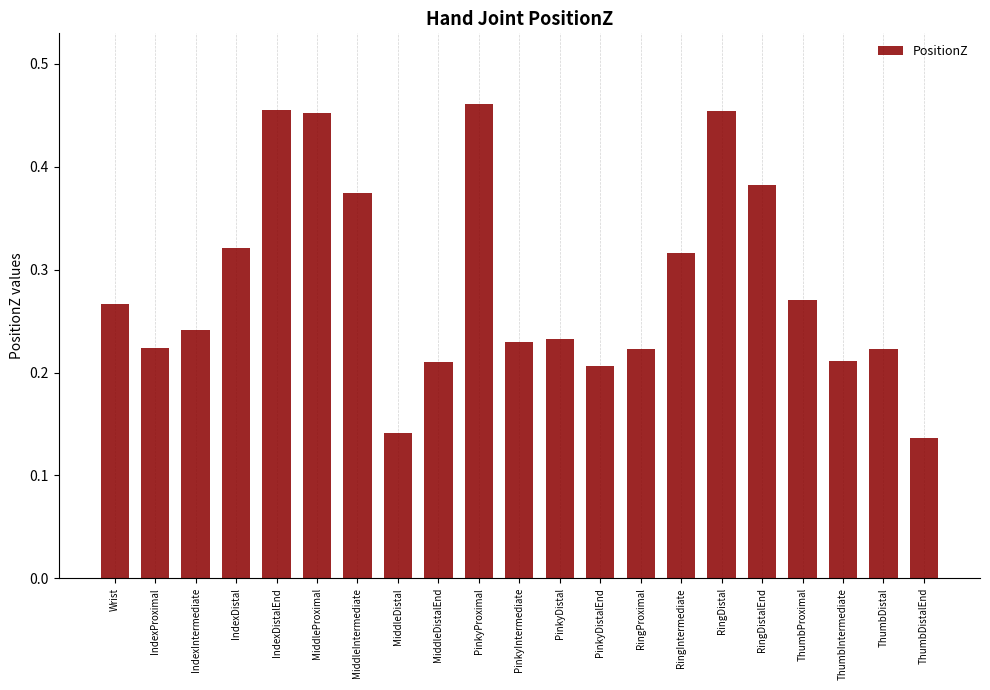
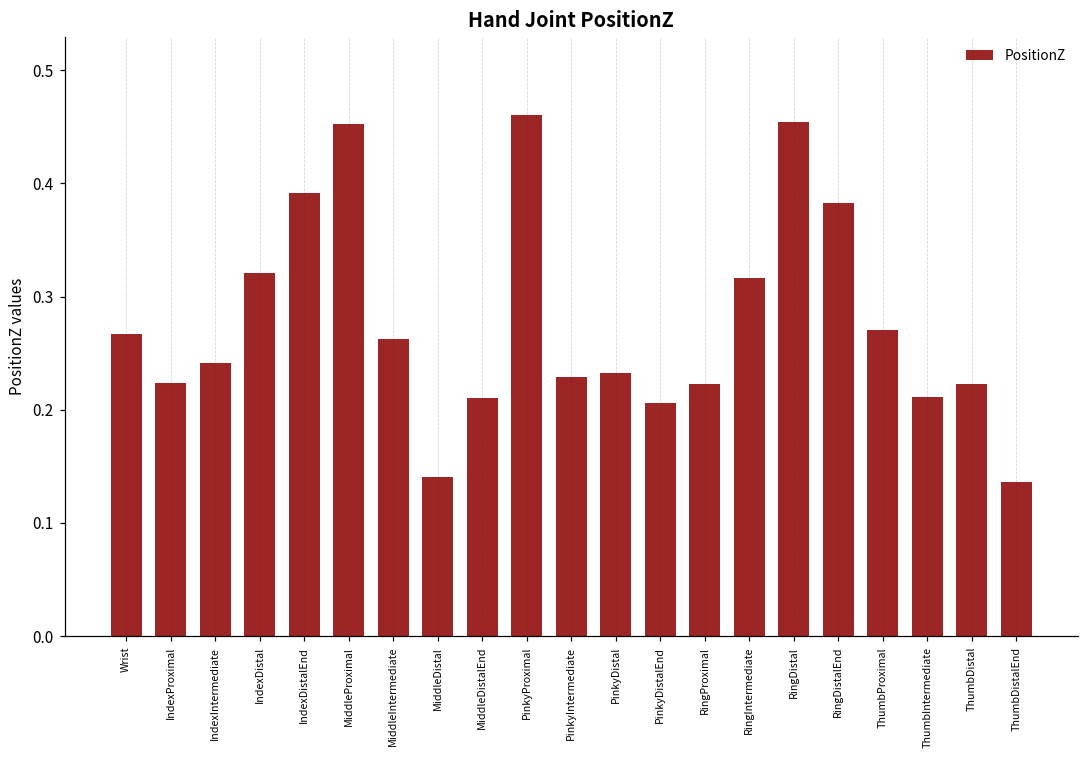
  {
    "Wrist": 0.267,
    "IndexProximal": 0.224,
    "IndexIntermediate": 0.241,
    "IndexDistal": 0.321,
-   "IndexDistalEnd": 0.455,
+   "IndexDistalEnd": 0.391,
    "MiddleProximal": 0.452,
-   "MiddleIntermediate": 0.375,
+   "MiddleIntermediate": 0.263,
    "MiddleDistal": 0.141,
    "MiddleDistalEnd": 0.210,
    "PinkyProximal": 0.460,
    "PinkyIntermediate": 0.229,
    "PinkyDistal": 0.233,
    "PinkyDistalEnd": 0.206,
    "RingProximal": 0.223,
    "RingIntermediate": 0.316,
    "RingDistal": 0.454,
    "RingDistalEnd": 0.382,
    "ThumbProximal": 0.270,
    "ThumbIntermediate": 0.211,
    "ThumbDistal": 0.223,
    "ThumbDistalEnd": 0.136
  }
